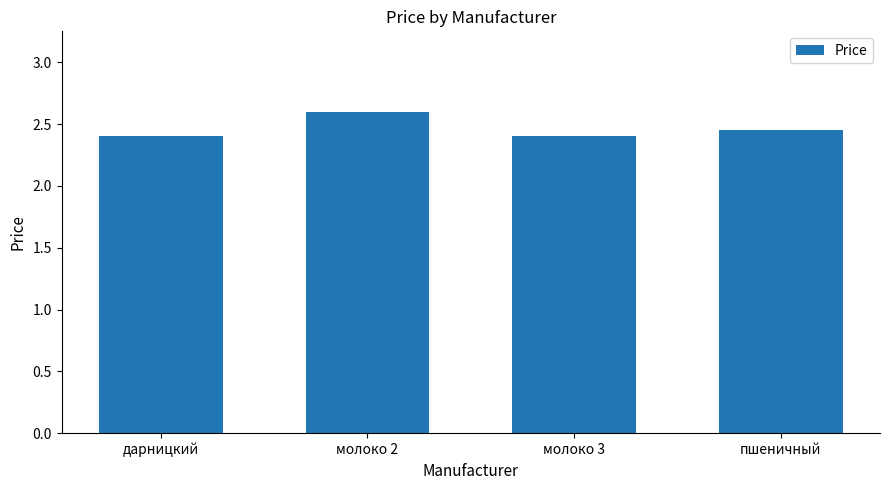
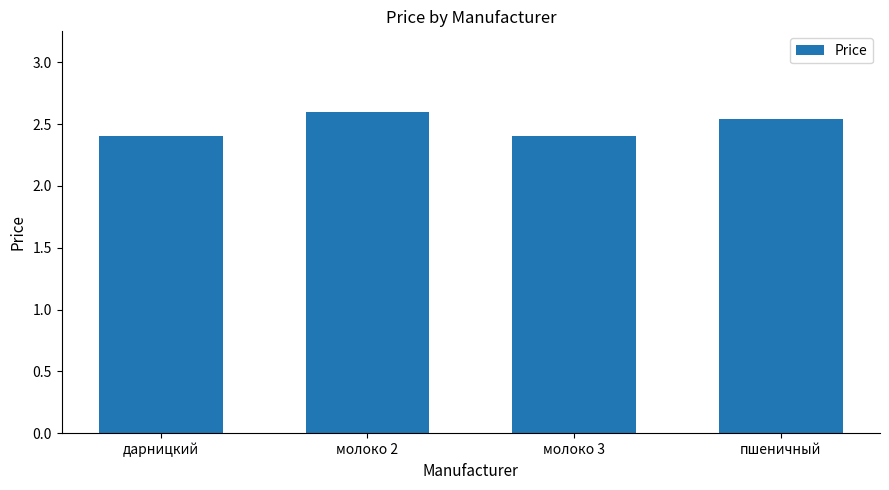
  {
    "дарницкий": 2.40,
    "молоко 2": 2.60,
    "молоко 3": 2.40,
-   "пшеничный": 2.45
+   "пшеничный": 2.54
  }
